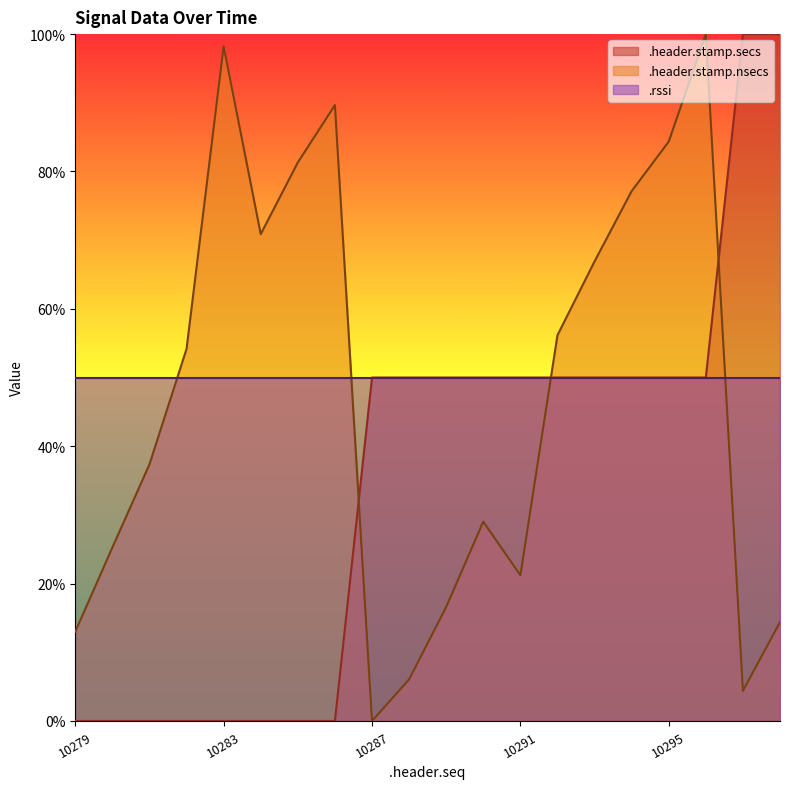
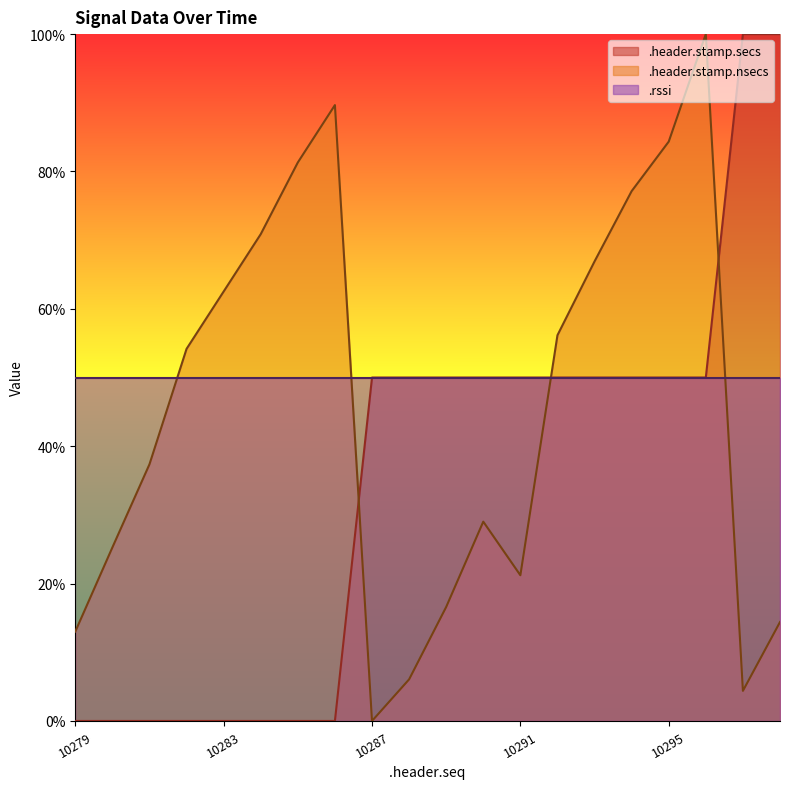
  {
    ".header.stamp.secs": {
      "10279": "0%",
      "10283": "0%"
    },
    ".header.stamp.nsecs": {
      "10279": "13%",
-     "10283": "98%",
+     "10283": "63%",
      "10287": "0%",
      "10291": "21%",
      "10295": "84%"
    },
    ".rssi": {
      "10279": "50%",
      "10283": "50%"
    }
  }
